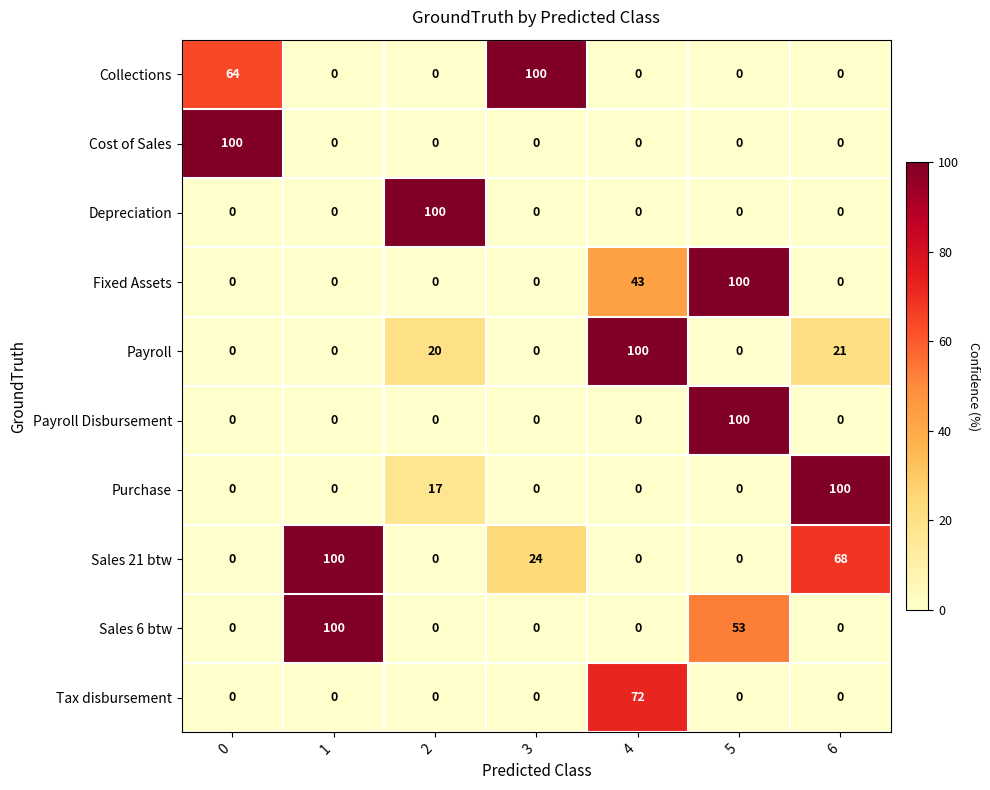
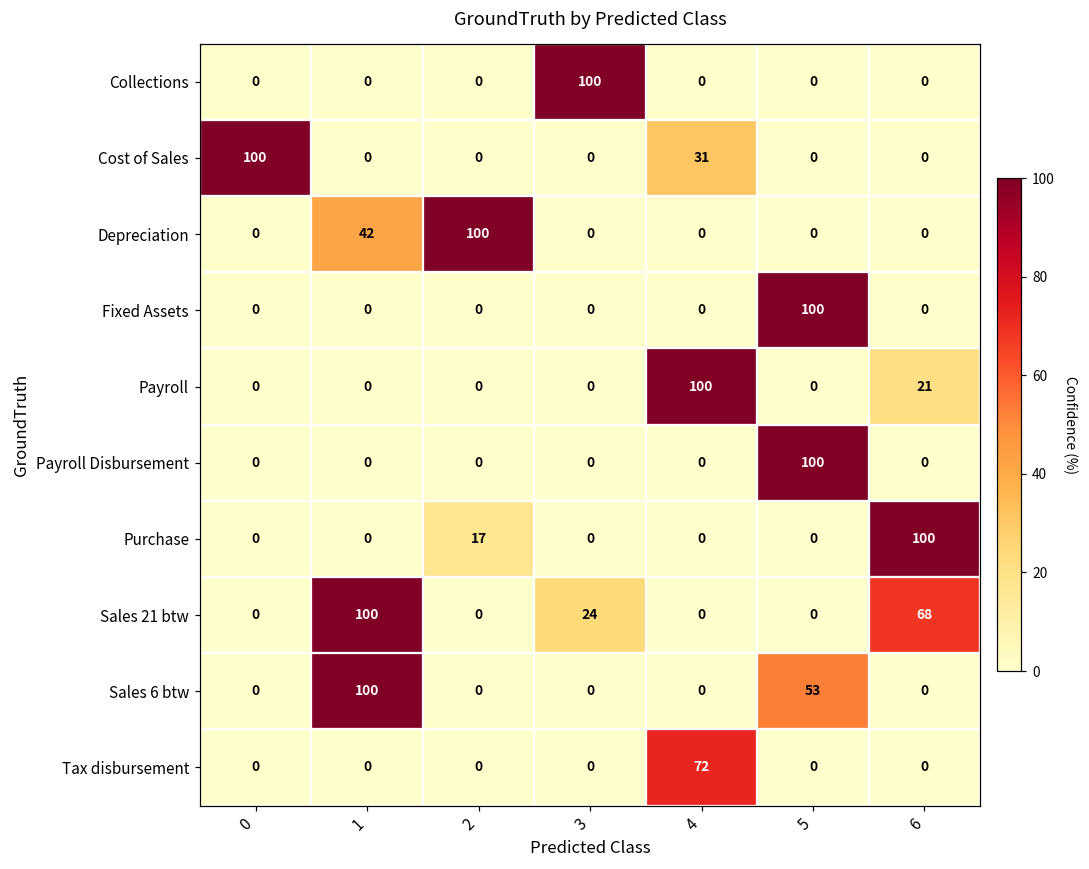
  {
    "Collections": {
-     "0": 64,
+     "0": 0,
      "1": 0,
      "2": 0,
      "3": 100,
      "4": 0,
      "5": 0,
      "6": 0
    },
    "Cost of Sales": {
      "0": 100,
      "1": 0,
      "2": 0,
      "3": 0,
-     "4": 0,
+     "4": 31,
      "5": 0,
      "6": 0
    },
    "Depreciation": {
      "0": 0,
-     "1": 0,
+     "1": 42,
      "2": 100,
      "3": 0,
      "4": 0,
      "5": 0,
      "6": 0
    },
    "Fixed Assets": {
      "0": 0,
      "1": 0,
      "2": 0,
      "3": 0,
-     "4": 43,
+     "4": 0,
      "5": 100,
      "6": 0
    },
    "Payroll": {
      "0": 0,
      "1": 0,
-     "2": 20,
+     "2": 0,
      "3": 0,
      "4": 100,
      "5": 0,
      "6": 21
    },
    "Payroll Disbursement": {
      "0": 0,
      "1": 0,
      "2": 0,
      "3": 0,
      "4": 0,
      "5": 100,
      "6": 0
    },
    "Purchase": {
      "0": 0,
      "1": 0,
      "2": 17,
      "3": 0,
      "4": 0,
      "5": 0,
      "6": 100
    },
    "Sales 21 btw": {
      "0": 0,
      "1": 100,
      "2": 0,
      "3": 24,
      "4": 0,
      "5": 0,
      "6": 68
    },
    "Sales 6 btw": {
      "0": 0,
      "1": 100,
      "2": 0,
      "3": 0,
      "4": 0,
      "5": 53,
      "6": 0
    },
    "Tax disbursement": {
      "0": 0,
      "1": 0,
      "2": 0,
      "3": 0,
      "4": 72,
      "5": 0,
      "6": 0
    }
  }
